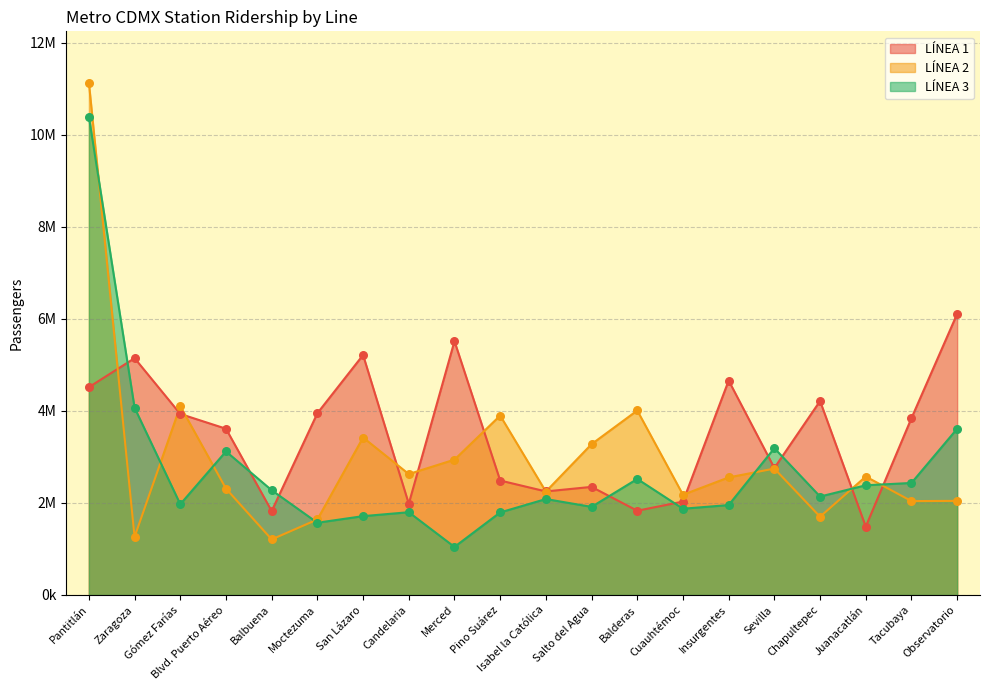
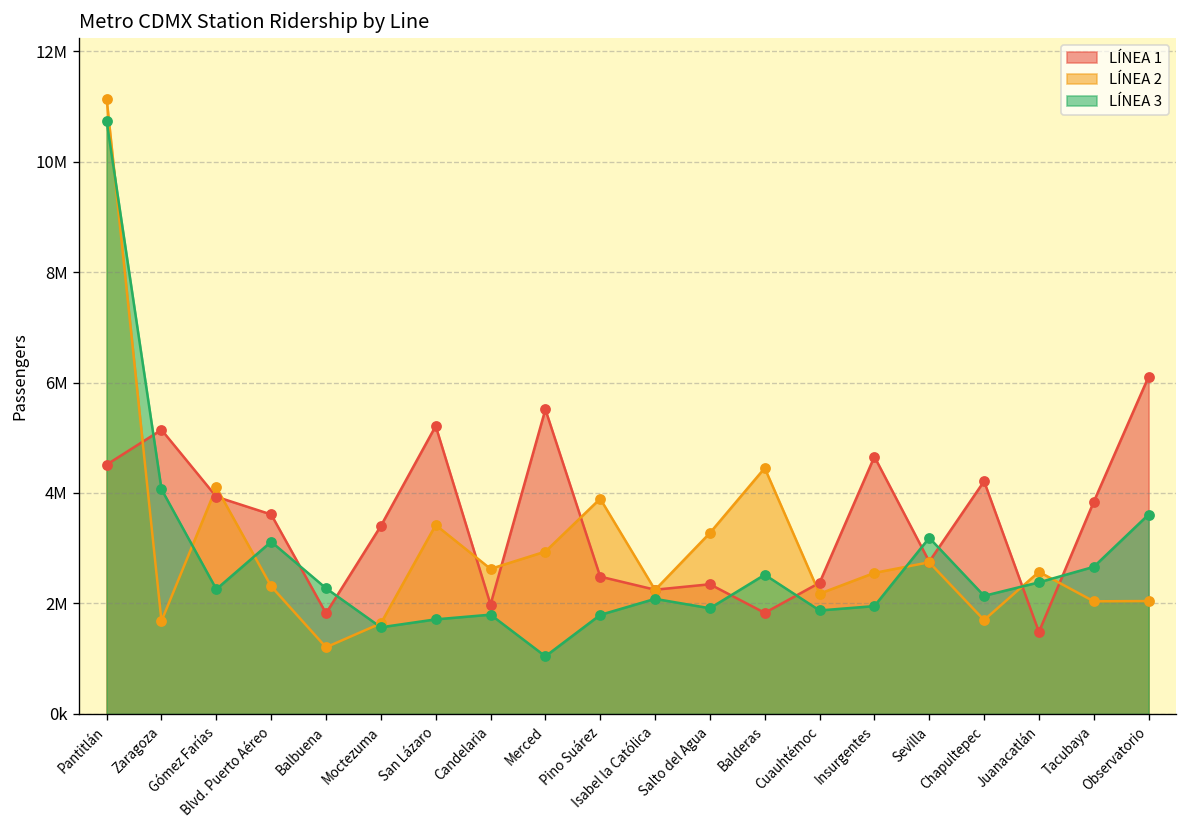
  {
    "LÍNEA 1": {
      "Pantitlán": 4500000,
      "Zaragoza": 5100000,
      "Gómez Farías": 3900000,
      "Blvd. Puerto Aéreo": 3600000,
      "Balbuena": 1800000,
-     "Moctezuma": 3900000,
+     "Moctezuma": 3400000,
      "San Lázaro": 5200000,
      "Candelaria": 2000000,
      "Merced": 5500000,
      "Pino Suárez": 2500000,
      "Salto del Agua": 2300000,
      "Balderas": 1800000,
-     "Cuauhtémoc": 2000000,
+     "Cuauhtémoc": 2400000,
      "Insurgentes": 4700000,
      "Chapultepec": 4200000,
      "Juanacatlán": 1500000,
      "Tacubaya": 3800000,
      "Observatorio": 6100000
    },
    "LÍNEA 2": {
      "Pantitlán": 11100000,
-     "Zaragoza": 1300000,
+     "Zaragoza": 1700000,
      "Gómez Farías": 4100000,
      "Blvd. Puerto Aéreo": 2300000,
      "Balbuena": 1200000,
      "Moctezuma": 1600000,
      "San Lázaro": 3400000,
      "Candelaria": 2600000,
      "Merced": 2900000,
      "Pino Suárez": 3900000,
      "Salto del Agua": 3300000,
-     "Balderas": 4000000,
+     "Balderas": 4500000,
      "Cuauhtémoc": 2200000,
      "Insurgentes": 2600000,
      "Chapultepec": 1700000,
      "Juanacatlán": 2600000,
      "Tacubaya": 2000000,
      "Observatorio": 2000000
    },
    "LÍNEA 3": {
-     "Pantitlán": 10400000,
+     "Pantitlán": 10700000,
      "Zaragoza": 4100000,
-     "Gómez Farías": 2000000,
+     "Gómez Farías": 2300000,
      "Blvd. Puerto Aéreo": 3100000,
      "Balbuena": 2300000,
      "Moctezuma": 1600000,
      "San Lázaro": 1700000,
      "Candelaria": 1800000,
      "Merced": 1000000,
      "Pino Suárez": 1800000,
      "Isabel la Católica": 2100000,
      "Salto del Agua": 1900000,
      "Balderas": 2500000,
      "Cuauhtémoc": 1900000,
      "Insurgentes": 2000000,
      "Sevilla": 3200000,
      "Chapultepec": 2100000,
      "Juanacatlán": 2400000,
-     "Tacubaya": 2400000,
+     "Tacubaya": 2700000,
      "Observatorio": 3600000
    }
  }
